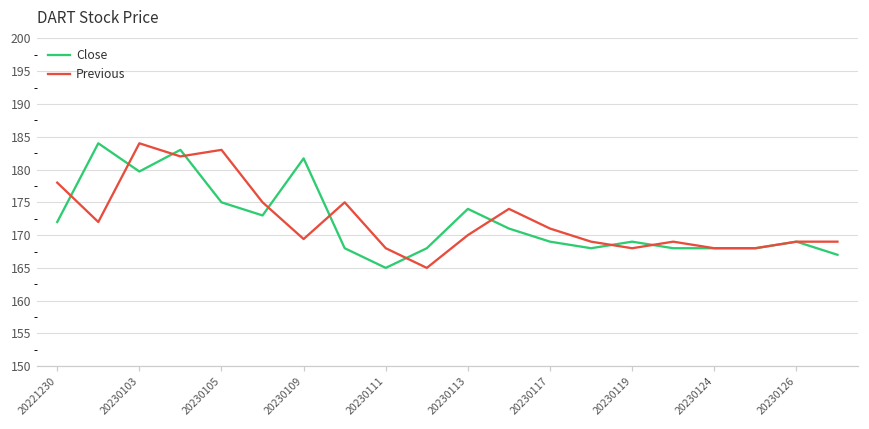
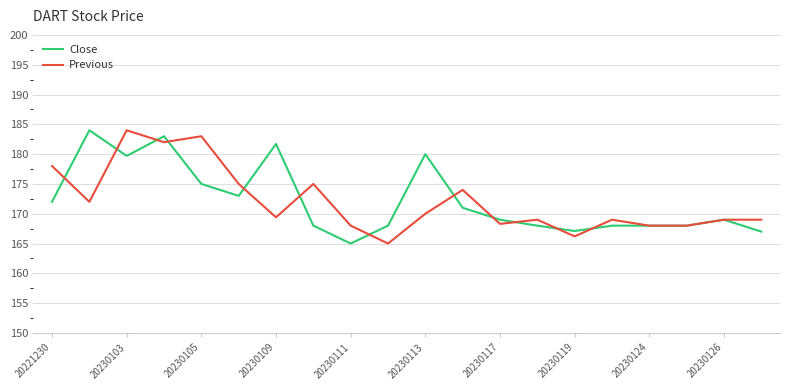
  {
    "Close": {
      "20221230": 172,
      "20230103": 180,
      "20230105": 175,
      "20230109": 182,
      "20230111": 165,
-     "20230113": 174,
+     "20230113": 180,
      "20230117": 169,
-     "20230119": 169
+     "20230119": 167
    },
    "Previous": {
      "20221230": 178,
      "20230103": 184,
      "20230105": 183,
      "20230109": 169,
      "20230111": 168,
      "20230113": 170,
-     "20230117": 171,
-     "20230119": 168
+     "20230117": 168,
+     "20230119": 166
    }
  }
